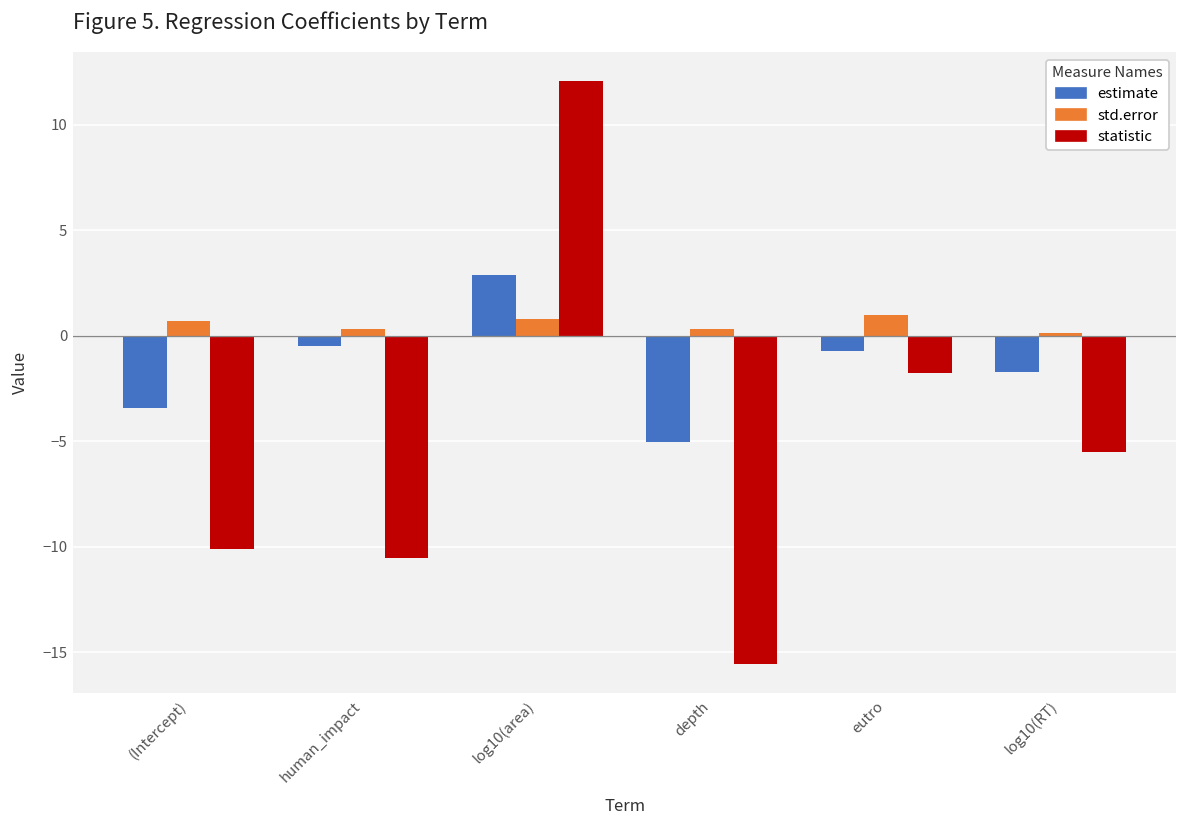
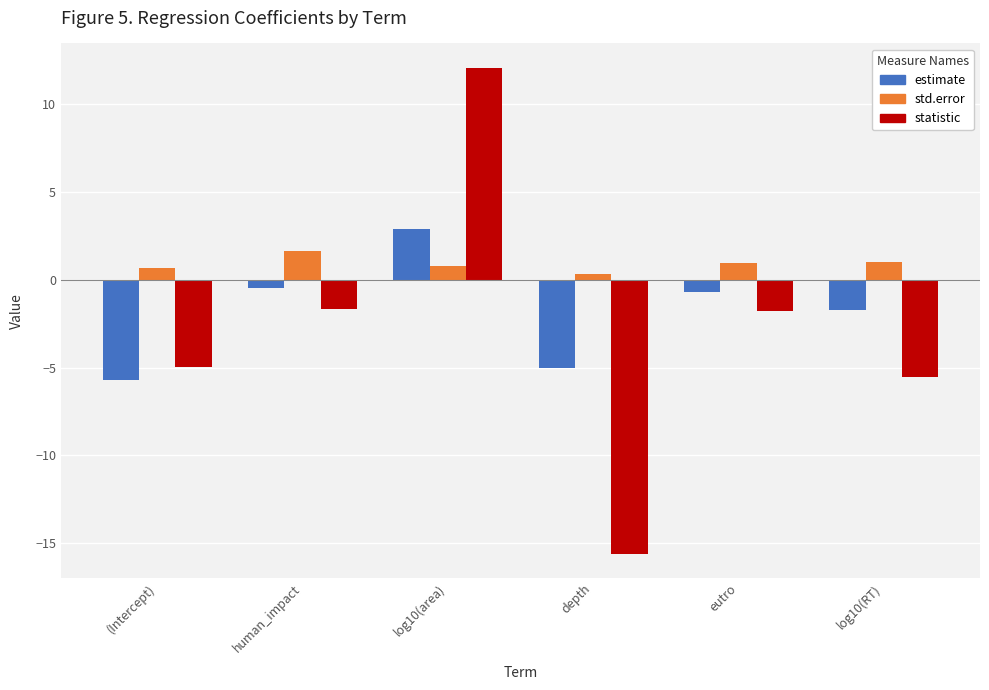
  {
    "estimate": {
-     "(Intercept)": -3.4,
+     "(Intercept)": -5.7,
      "human_impact": -0.5,
      "log10(area)": 2.9,
      "depth": -5.0,
      "eutro": -0.7,
      "log10(RT)": -1.7
    },
    "std.error": {
      "(Intercept)": 0.7,
-     "human_impact": 0.3,
+     "human_impact": 1.6,
      "log10(area)": 0.8,
      "depth": 0.3,
      "eutro": 1.0,
-     "log10(RT)": 0.1
+     "log10(RT)": 1.0
    },
    "statistic": {
-     "(Intercept)": -10.1,
-     "human_impact": -10.5,
+     "(Intercept)": -5.0,
+     "human_impact": -1.7,
      "log10(area)": 12.1,
      "depth": -15.6,
      "eutro": -1.8,
      "log10(RT)": -5.5
    }
  }
